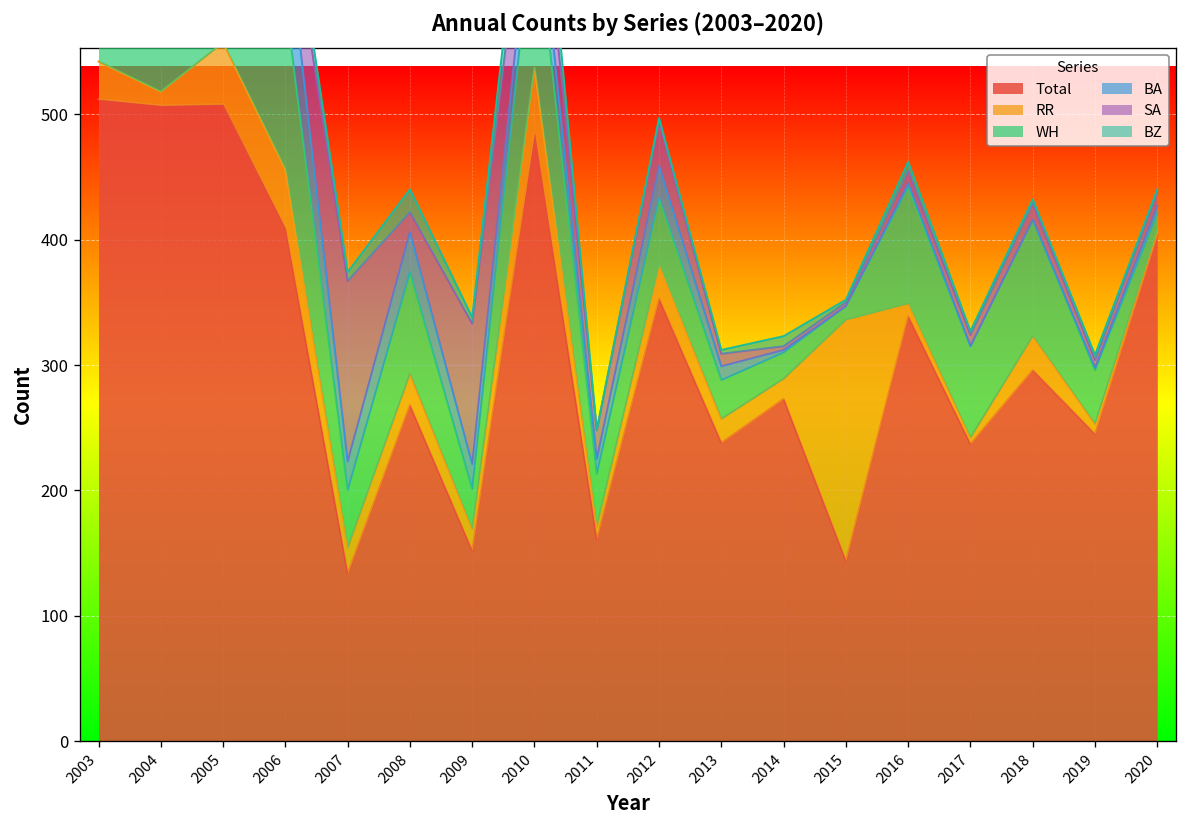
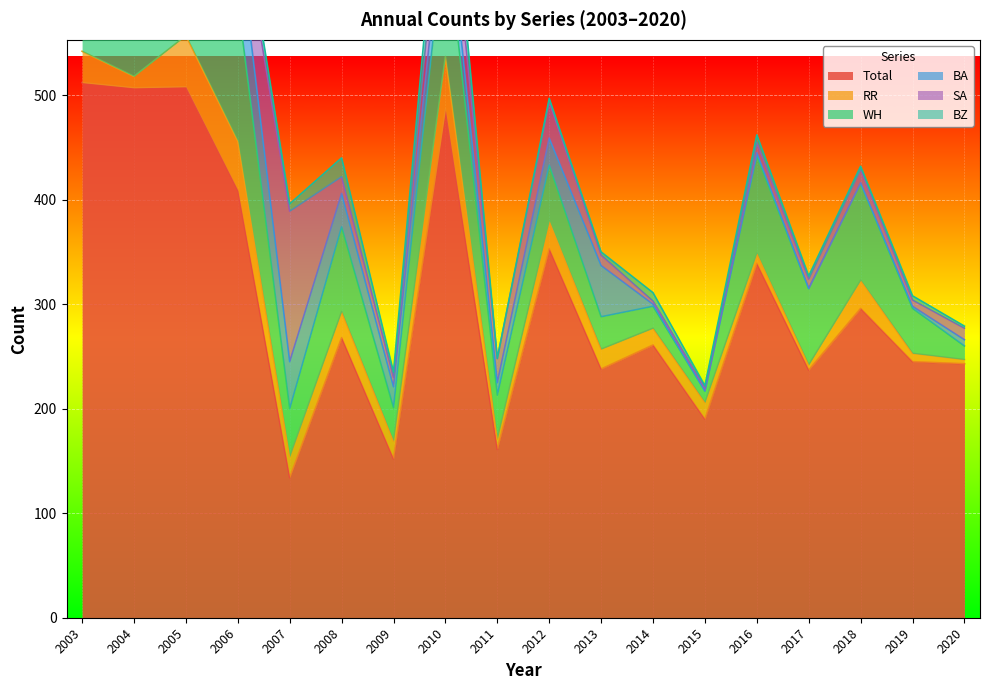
  {
    "Total": {
      "2003": 512,
      "2004": 507,
      "2005": 508,
      "2006": 409,
      "2007": 134,
      "2008": 268,
      "2009": 152,
      "2010": 486,
      "2011": 161,
      "2012": 353,
      "2013": 238,
-     "2014": 273,
-     "2015": 144,
+     "2014": 261,
+     "2015": 190,
      "2016": 339,
      "2017": 237,
      "2018": 296,
      "2019": 245,
-     "2020": 404
+     "2020": 243
    },
    "RR": {
      "2003": 30,
      "2004": 11,
      "2006": 47,
      "2007": 20,
      "2008": 25,
      "2009": 17,
      "2010": 51,
      "2011": 10,
      "2012": 27,
      "2013": 19,
      "2014": 16,
-     "2015": 192,
+     "2015": 16,
      "2016": 10,
      "2017": 5,
      "2018": 27,
      "2019": 8,
      "2020": 4
    },
    "BA": {
-     "2007": 23,
+     "2007": 45,
      "2008": 32,
      "2009": 20,
      "2011": 12,
      "2012": 26,
-     "2013": 11,
+     "2013": 49,
      "2016": 3,
      "2020": 6
    },
    "SA": {
      "2007": 144,
      "2008": 16,
-     "2009": 112,
+     "2009": 9,
      "2012": 35,
      "2013": 10,
      "2014": 3,
      "2016": 10,
      "2017": 9,
      "2018": 13,
      "2019": 6
    }
  }
